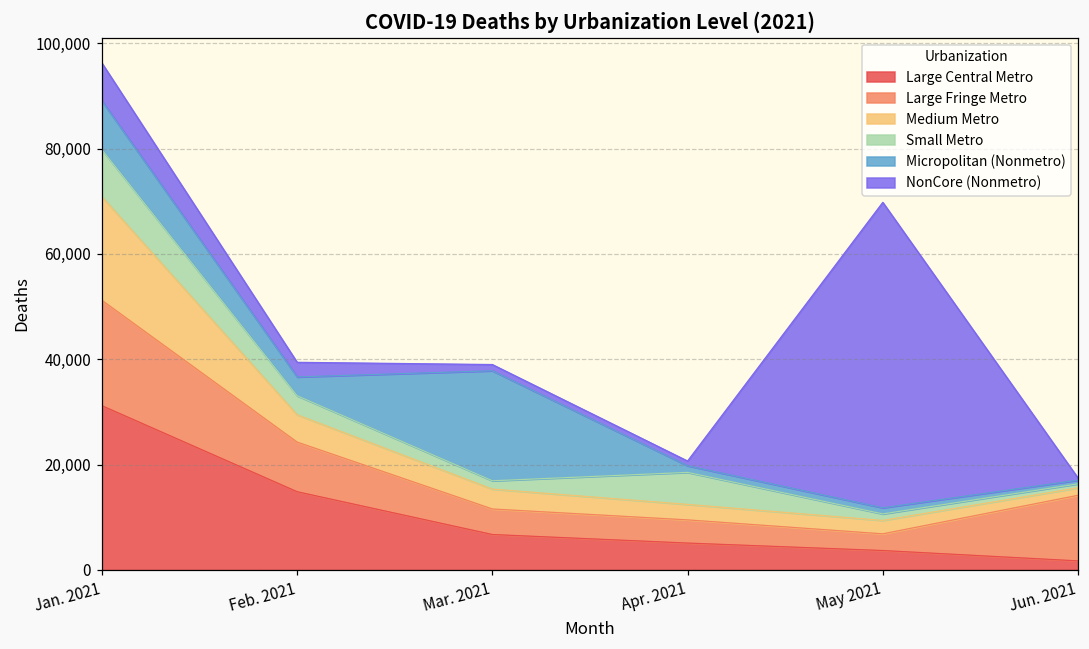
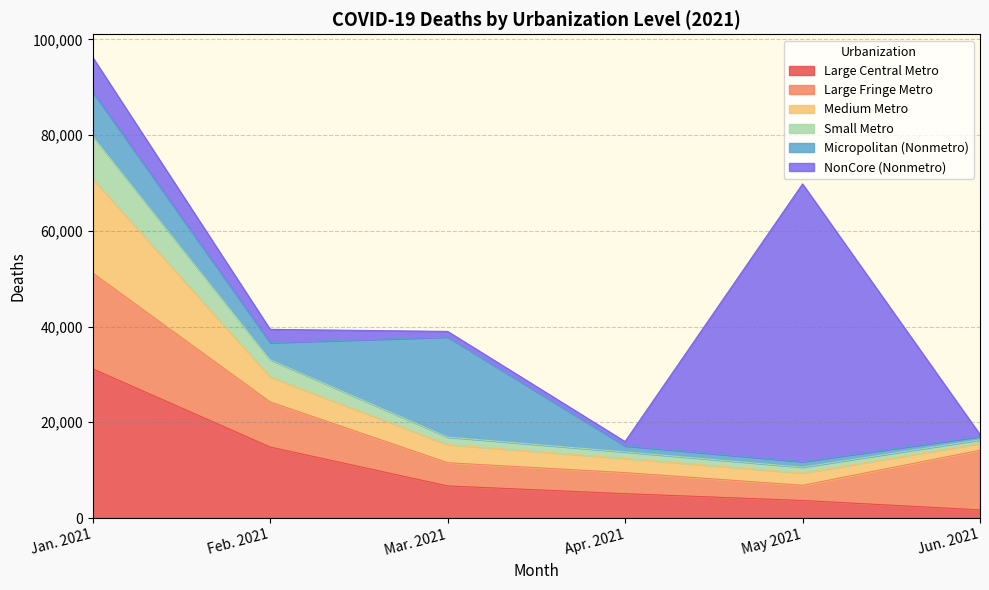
  {
    "Large Central Metro": {
      "Jan. 2021": "31,000",
      "Feb. 2021": "15,000",
      "Mar. 2021": "7,000",
      "Apr. 2021": "5,000",
      "May 2021": "4,000",
      "Jun. 2021": "2,000"
    },
    "Large Fringe Metro": {
      "Jan. 2021": "20,000",
      "Feb. 2021": "9,000",
      "Mar. 2021": "5,000",
      "Apr. 2021": "4,000",
      "May 2021": "3,000",
      "Jun. 2021": "12,000"
    },
    "Medium Metro": {
      "Jan. 2021": "20,000",
      "Feb. 2021": "5,000",
      "Mar. 2021": "4,000",
      "Apr. 2021": "3,000",
      "May 2021": "3,000",
      "Jun. 2021": "1,000"
    },
    "Small Metro": {
      "Jan. 2021": "9,000",
      "Feb. 2021": "4,000",
      "Mar. 2021": "2,000",
-     "Apr. 2021": "6,000",
+     "Apr. 2021": "1,000",
      "May 2021": "1,000",
      "Jun. 2021": "1,000"
    },
    "Micropolitan (Nonmetro)": {
      "Jan. 2021": "9,000",
      "Feb. 2021": "4,000",
      "Mar. 2021": "21,000",
      "Apr. 2021": "1,000",
      "May 2021": "1,000"
    },
    "NonCore (Nonmetro)": {
      "Jan. 2021": "7,000",
      "Feb. 2021": "3,000",
      "Mar. 2021": "1,000",
      "Apr. 2021": "1,000",
      "May 2021": "58,000"
    }
  }
